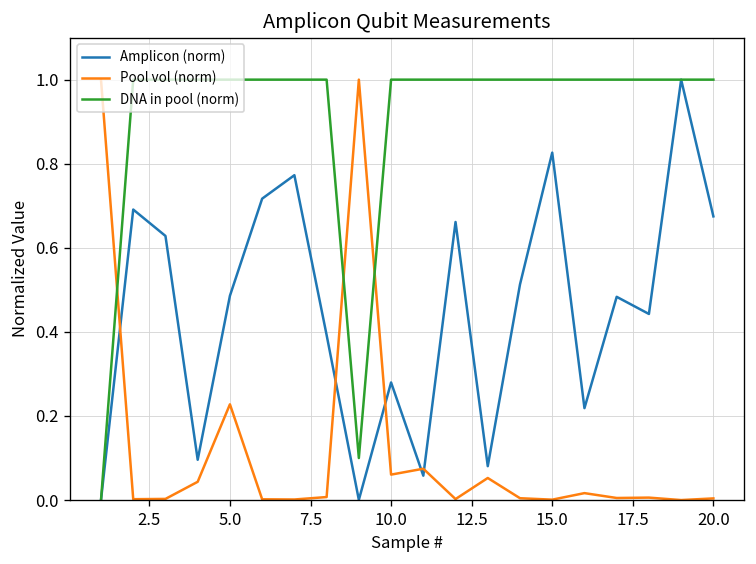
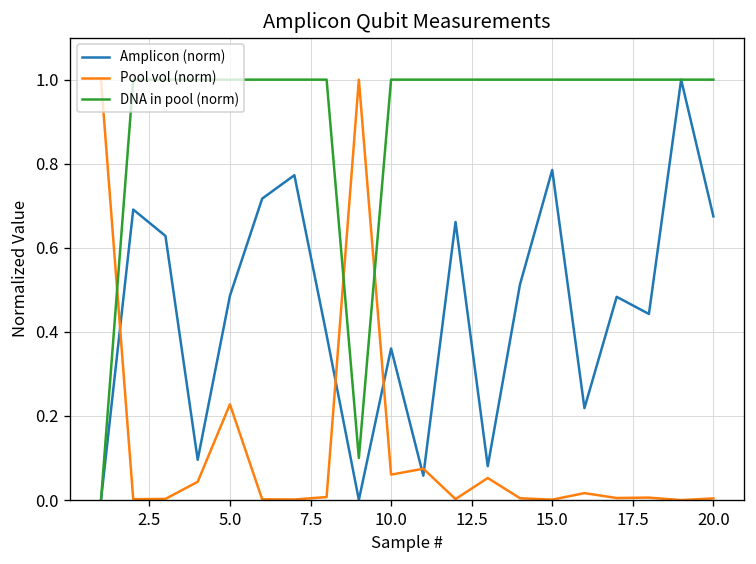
  {
    "Amplicon (norm)": {
      "5.0": 0.49,
-     "10.0": 0.28,
-     "15.0": 0.83,
+     "10.0": 0.36,
+     "15.0": 0.79,
      "20.0": 0.67
    },
    "Pool vol (norm)": {
      "5.0": 0.23,
      "10.0": 0.06,
      "15.0": 0.00,
      "20.0": 0.00
    },
    "DNA in pool (norm)": {
      "10.0": 1.00,
      "15.0": 1.00,
      "20.0": 1.00
    }
  }
